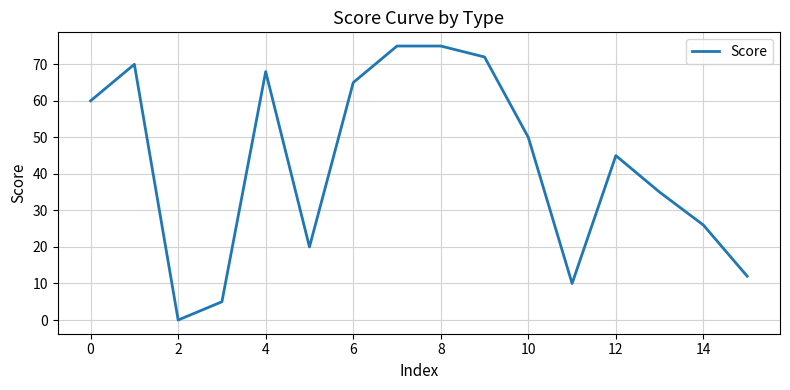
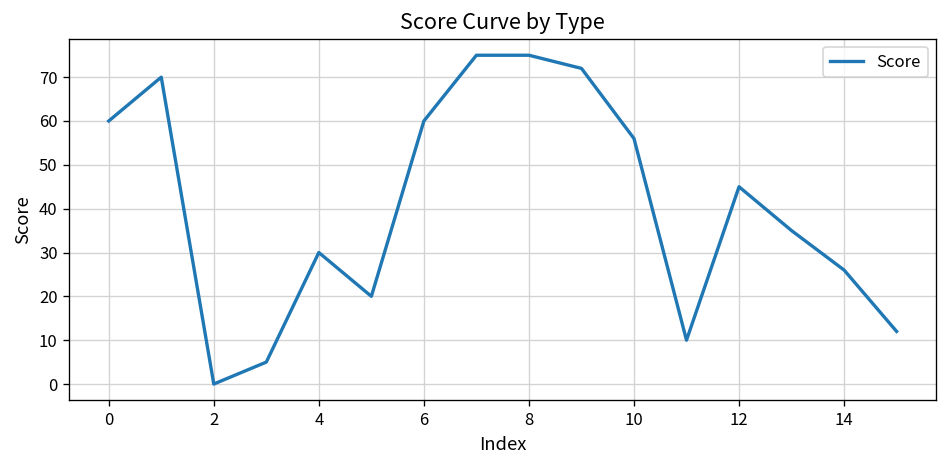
  {
    "0": 60,
    "2": 0,
-   "4": 68,
-   "6": 65,
+   "4": 30,
+   "6": 60,
    "8": 75,
-   "10": 50,
+   "10": 56,
    "12": 45,
    "14": 26
  }
